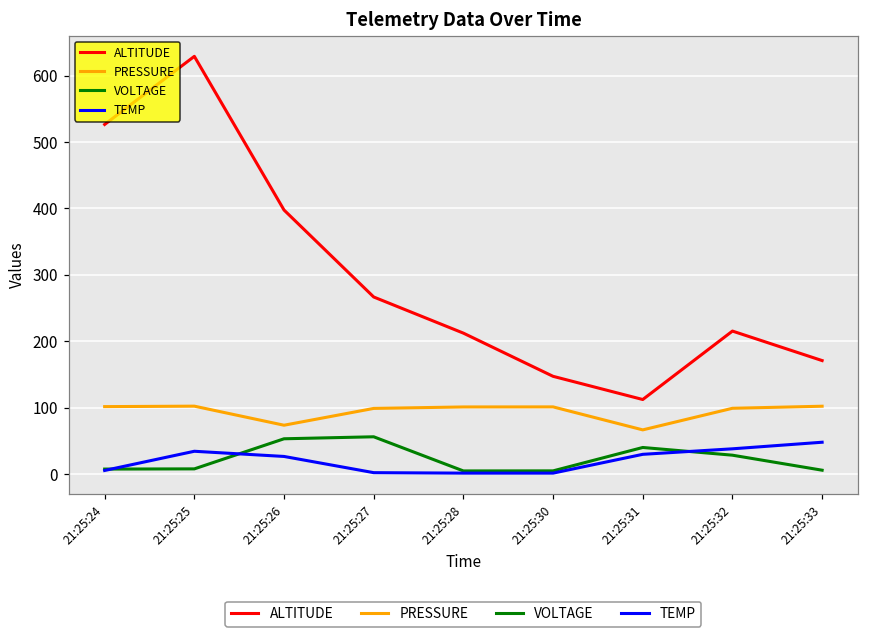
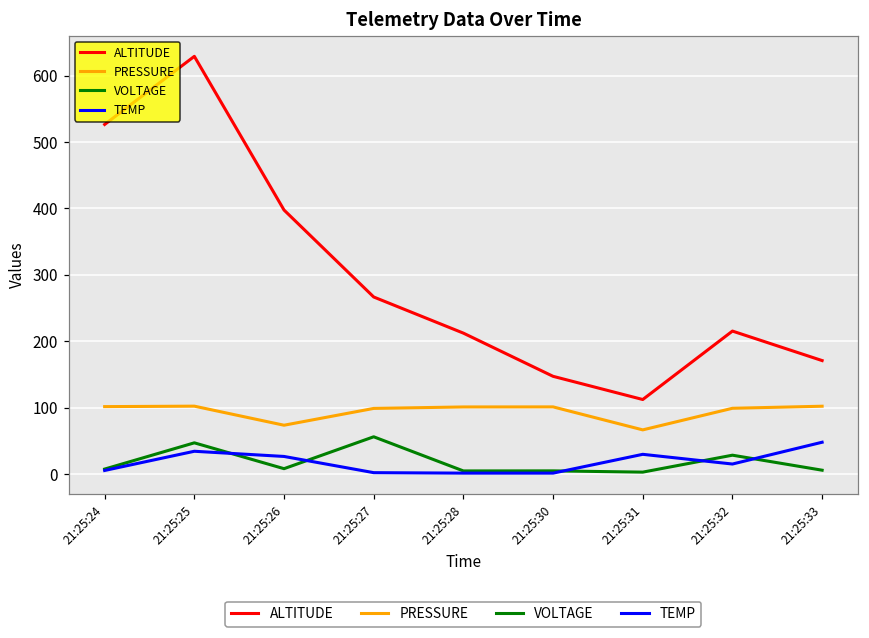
  {
    "ALTITUDE": {
      "21:25:24": 530,
      "21:25:25": 630,
      "21:25:26": 400,
      "21:25:27": 270,
      "21:25:28": 210,
      "21:25:30": 150,
      "21:25:31": 110,
      "21:25:32": 220,
      "21:25:33": 170
    },
    "PRESSURE": {
      "21:25:24": 100,
      "21:25:25": 100,
      "21:25:26": 70,
      "21:25:27": 100,
      "21:25:28": 100,
      "21:25:30": 100,
      "21:25:31": 70,
      "21:25:32": 100,
      "21:25:33": 100
    },
    "VOLTAGE": {
-     "21:25:25": 10,
-     "21:25:26": 50,
+     "21:25:25": 50,
+     "21:25:26": 10,
      "21:25:27": 60,
-     "21:25:31": 40,
+     "21:25:31": 0,
      "21:25:32": 30,
      "21:25:33": 10
    },
    "TEMP": {
      "21:25:25": 30,
      "21:25:26": 30,
      "21:25:27": 0,
      "21:25:31": 30,
-     "21:25:32": 40,
+     "21:25:32": 20,
      "21:25:33": 50
    }
  }
